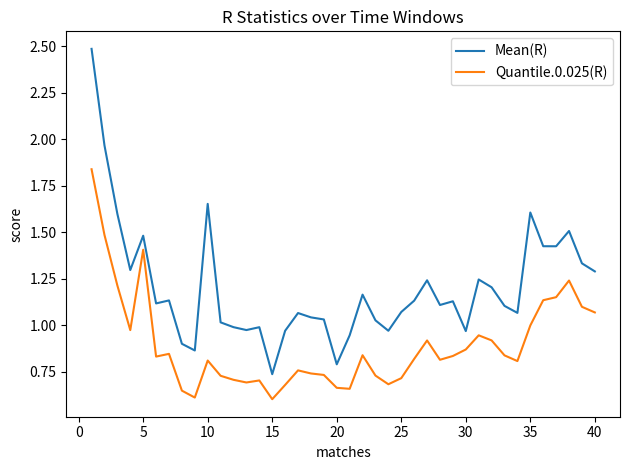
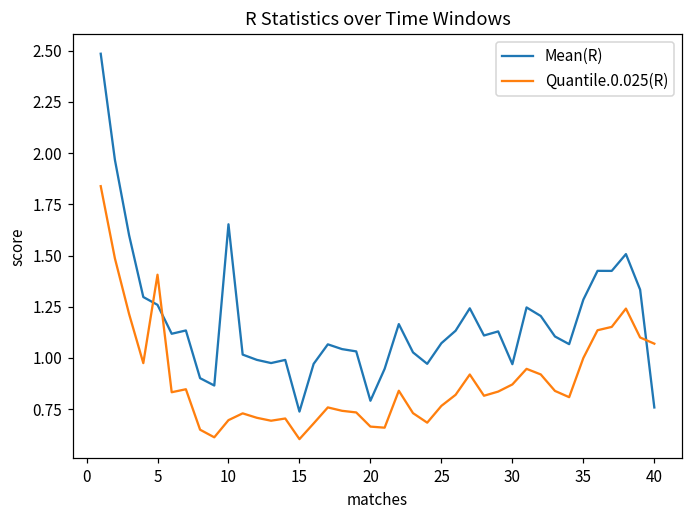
  {
    "Mean(R)": {
-     "5": 1.48,
+     "5": 1.26,
      "10": 1.65,
      "15": 0.74,
      "20": 0.79,
      "25": 1.07,
      "30": 0.97,
-     "35": 1.61,
-     "40": 1.29
+     "35": 1.28,
+     "40": 0.76
    },
    "Quantile.0.025(R)": {
      "5": 1.41,
-     "10": 0.81,
+     "10": 0.70,
      "15": 0.60,
      "20": 0.66,
-     "25": 0.72,
+     "25": 0.77,
      "30": 0.87,
      "35": 1.00,
      "40": 1.07
    }
  }
